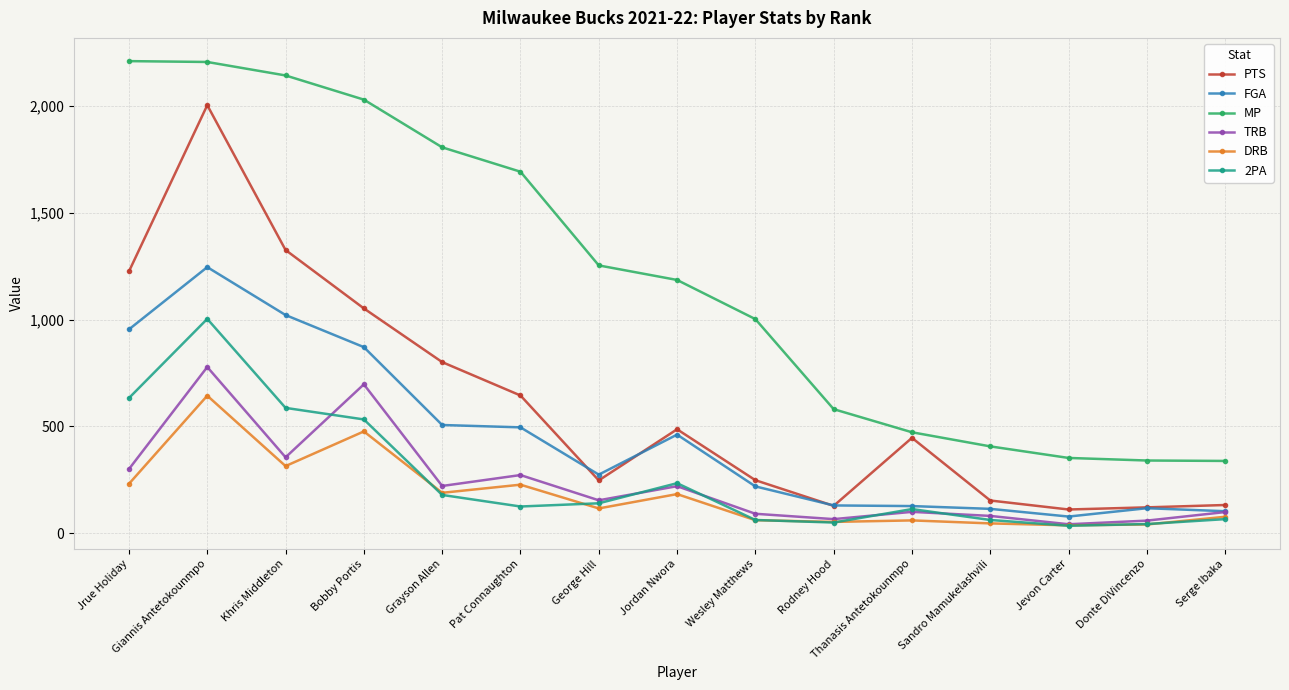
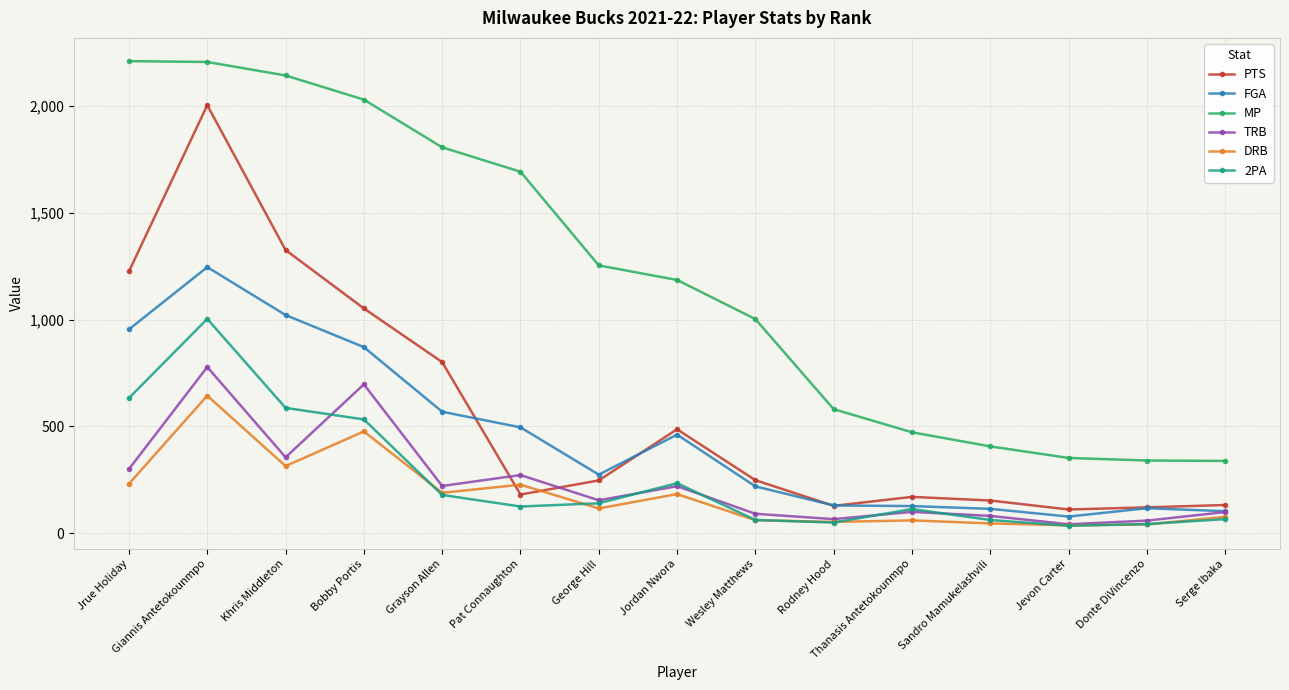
  {
    "PTS": {
      "Jrue Holiday": "1,230",
      "Giannis Antetokounmpo": "2,000",
      "Khris Middleton": "1,330",
      "Bobby Portis": "1,050",
      "Grayson Allen": "800",
-     "Pat Connaughton": "650",
+     "Pat Connaughton": "180",
      "George Hill": "250",
      "Jordan Nwora": "490",
      "Wesley Matthews": "250",
-     "Thanasis Antetokounmpo": "450",
+     "Thanasis Antetokounmpo": "170",
      "Sandro Mamukelashvili": "150",
      "Jevon Carter": "110",
      "Serge Ibaka": "130"
    },
    "FGA": {
      "Jrue Holiday": "950",
      "Giannis Antetokounmpo": "1,250",
      "Khris Middleton": "1,020",
      "Bobby Portis": "870",
-     "Grayson Allen": "510",
+     "Grayson Allen": "570",
      "Pat Connaughton": "500",
      "George Hill": "280",
      "Jordan Nwora": "460",
      "Wesley Matthews": "220",
      "Thanasis Antetokounmpo": "130",
      "Sandro Mamukelashvili": "120",
      "Jevon Carter": "80"
    },
    "TRB": {
      "Jrue Holiday": "300",
      "Giannis Antetokounmpo": "780",
      "Khris Middleton": "360",
      "Bobby Portis": "700",
      "Grayson Allen": "220",
      "Pat Connaughton": "270",
      "George Hill": "160",
      "Jordan Nwora": "220",
      "Wesley Matthews": "90",
      "Rodney Hood": "70",
      "Thanasis Antetokounmpo": "100",
      "Sandro Mamukelashvili": "80",
      "Donte DiVincenzo": "60"
    },
    "DRB": {
      "Jrue Holiday": "230",
      "Giannis Antetokounmpo": "640",
      "Khris Middleton": "320",
      "Bobby Portis": "480",
      "Pat Connaughton": "230",
      "George Hill": "120",
      "Jordan Nwora": "180",
      "Thanasis Antetokounmpo": "60",
      "Sandro Mamukelashvili": "50"
    }
  }
